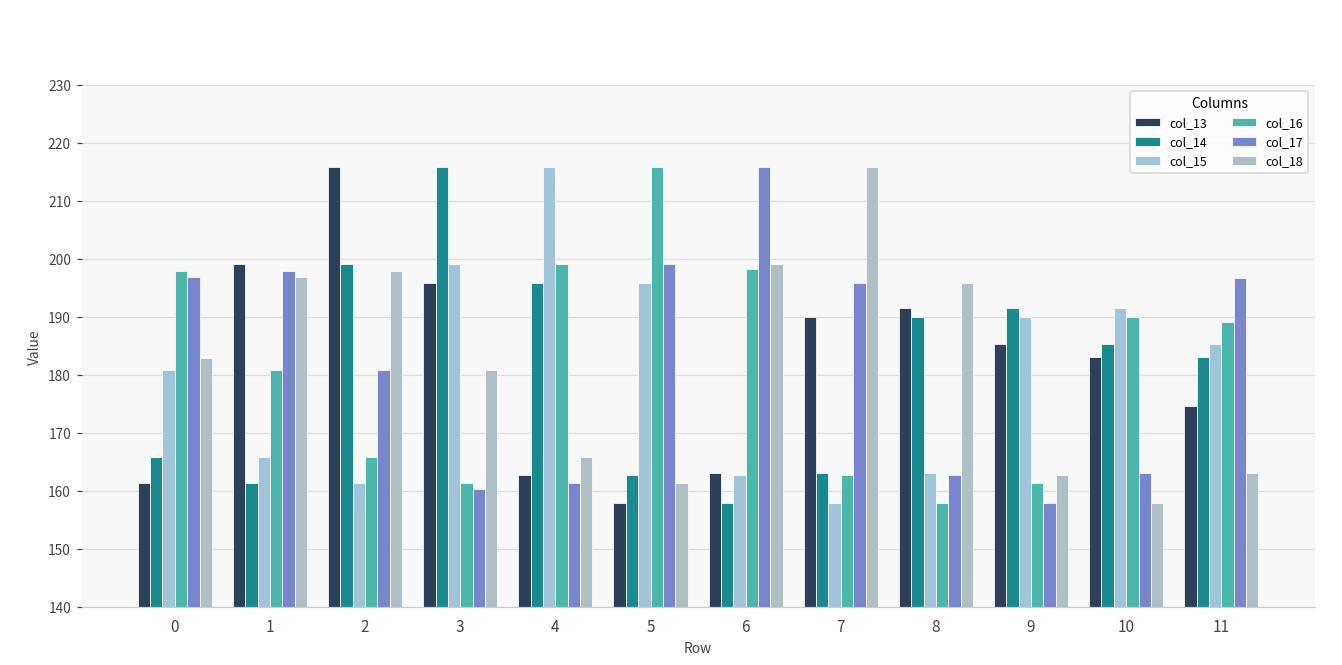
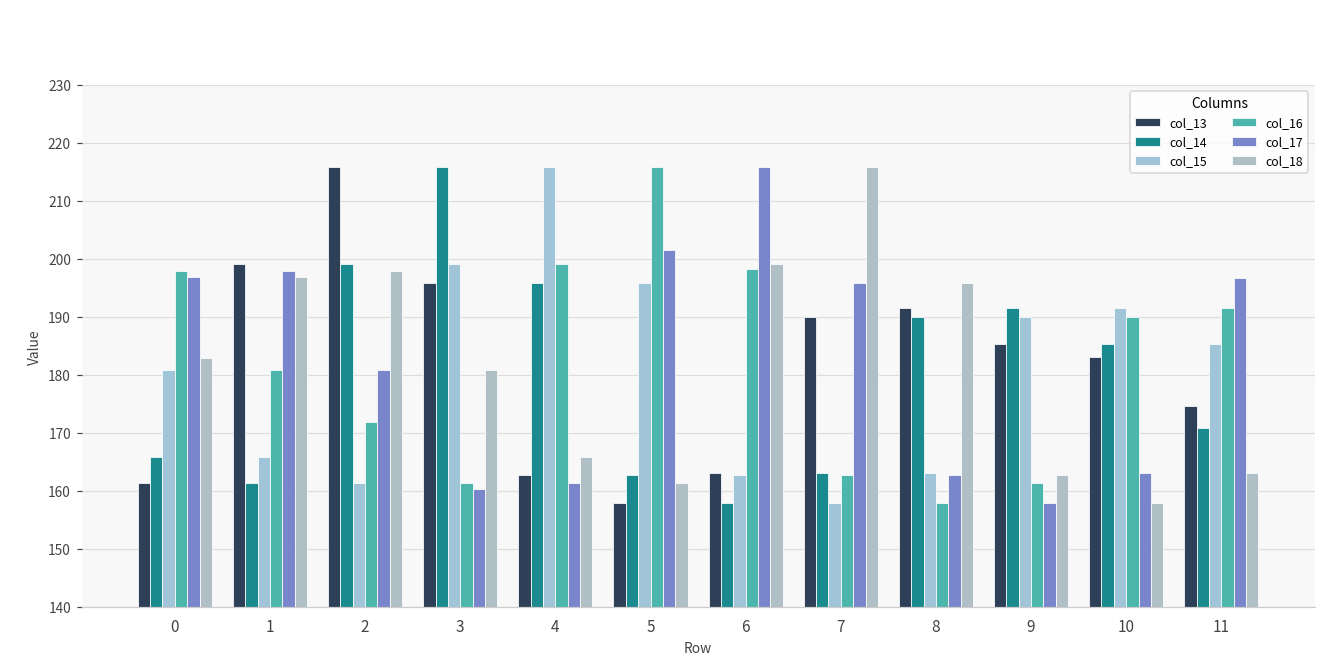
  {
    "col_13": {
      "0": 161,
      "1": 199,
      "2": 216,
      "3": 196,
      "4": 163,
      "5": 158,
      "6": 163,
      "7": 190,
      "8": 192,
      "9": 185,
      "10": 183,
      "11": 175
    },
    "col_14": {
      "0": 166,
      "1": 161,
      "2": 199,
      "3": 216,
      "4": 196,
      "5": 163,
      "6": 158,
      "7": 163,
      "8": 190,
      "9": 192,
      "10": 185,
-     "11": 183
+     "11": 171
    },
    "col_16": {
      "0": 198,
      "1": 181,
-     "2": 166,
+     "2": 172,
      "3": 161,
      "4": 199,
      "5": 216,
      "6": 198,
      "7": 163,
      "8": 158,
      "9": 162,
      "10": 190,
-     "11": 189
+     "11": 192
    },
    "col_17": {
      "0": 197,
      "1": 198,
      "2": 181,
      "3": 160,
      "4": 161,
-     "5": 199,
+     "5": 202,
      "6": 216,
      "7": 196,
      "8": 163,
      "9": 158,
      "10": 163,
      "11": 197
    }
  }
